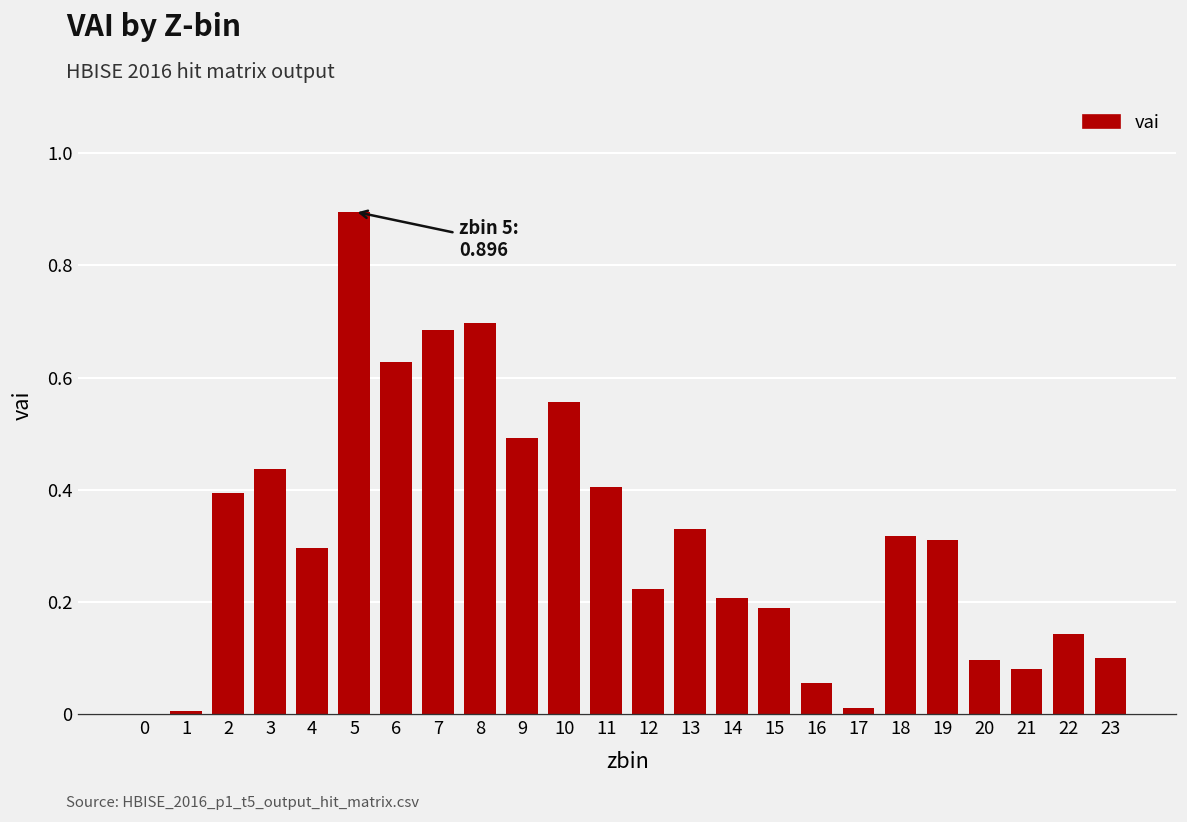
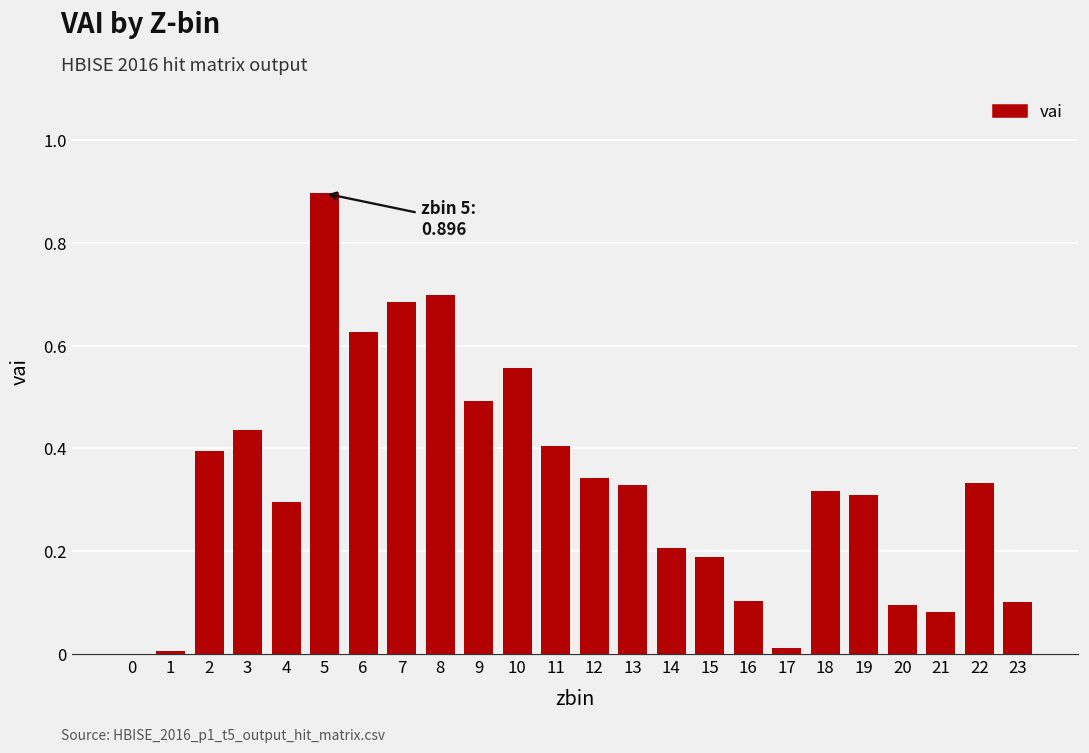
  {
    "0": 0.00,
    "1": 0.01,
    "2": 0.40,
    "3": 0.44,
    "4": 0.30,
    "6": 0.63,
    "7": 0.69,
    "8": 0.70,
    "9": 0.49,
    "10": 0.56,
    "11": 0.40,
-   "12": 0.22,
+   "12": 0.34,
    "13": 0.33,
    "14": 0.21,
    "15": 0.19,
-   "16": 0.06,
+   "16": 0.10,
    "17": 0.01,
    "18": 0.32,
    "19": 0.31,
    "20": 0.10,
    "21": 0.08,
-   "22": 0.14,
+   "22": 0.33,
    "23": 0.10
  }
